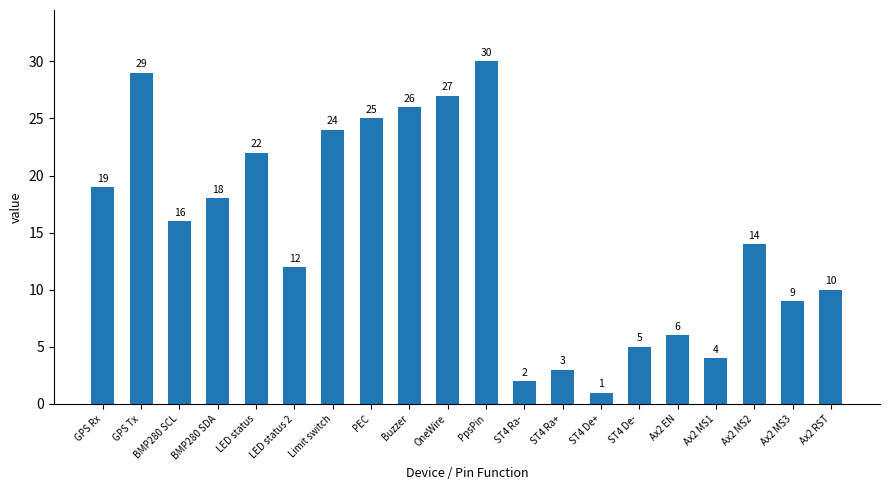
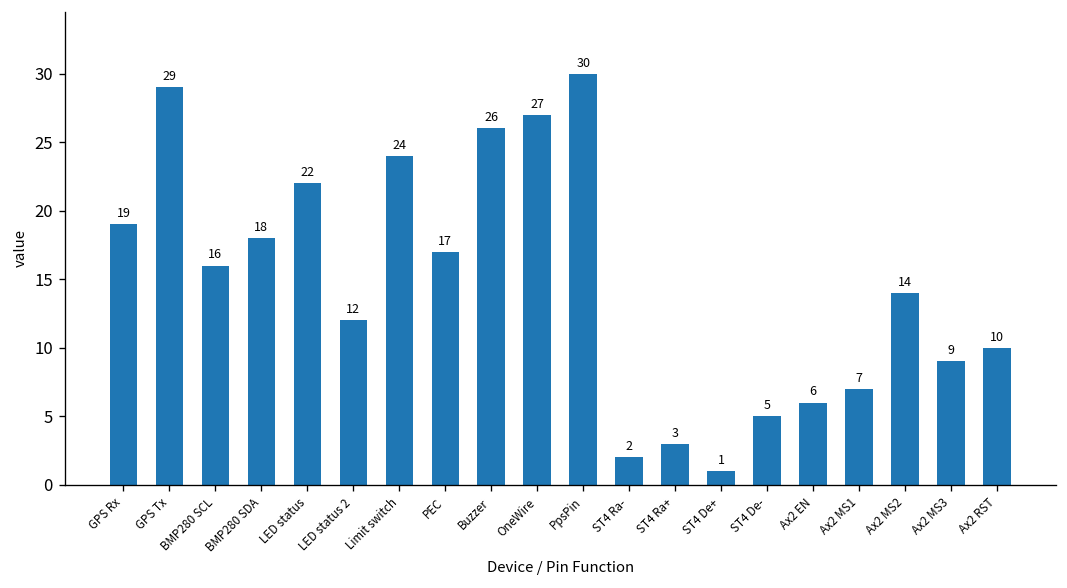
  {
    "GPS Rx": 19,
    "GPS Tx": 29,
    "BMP280 SCL": 16,
    "BMP280 SDA": 18,
    "LED status": 22,
    "LED status 2": 12,
    "Limit switch": 24,
-   "PEC": 25,
+   "PEC": 17,
    "Buzzer": 26,
    "OneWire": 27,
    "PpsPin": 30,
    "ST4 Ra-": 2,
    "ST4 Ra+": 3,
    "ST4 De+": 1,
    "ST4 De-": 5,
    "Ax2 EN": 6,
-   "Ax2 MS1": 4,
+   "Ax2 MS1": 7,
    "Ax2 MS2": 14,
    "Ax2 MS3": 9,
    "Ax2 RST": 10
  }
